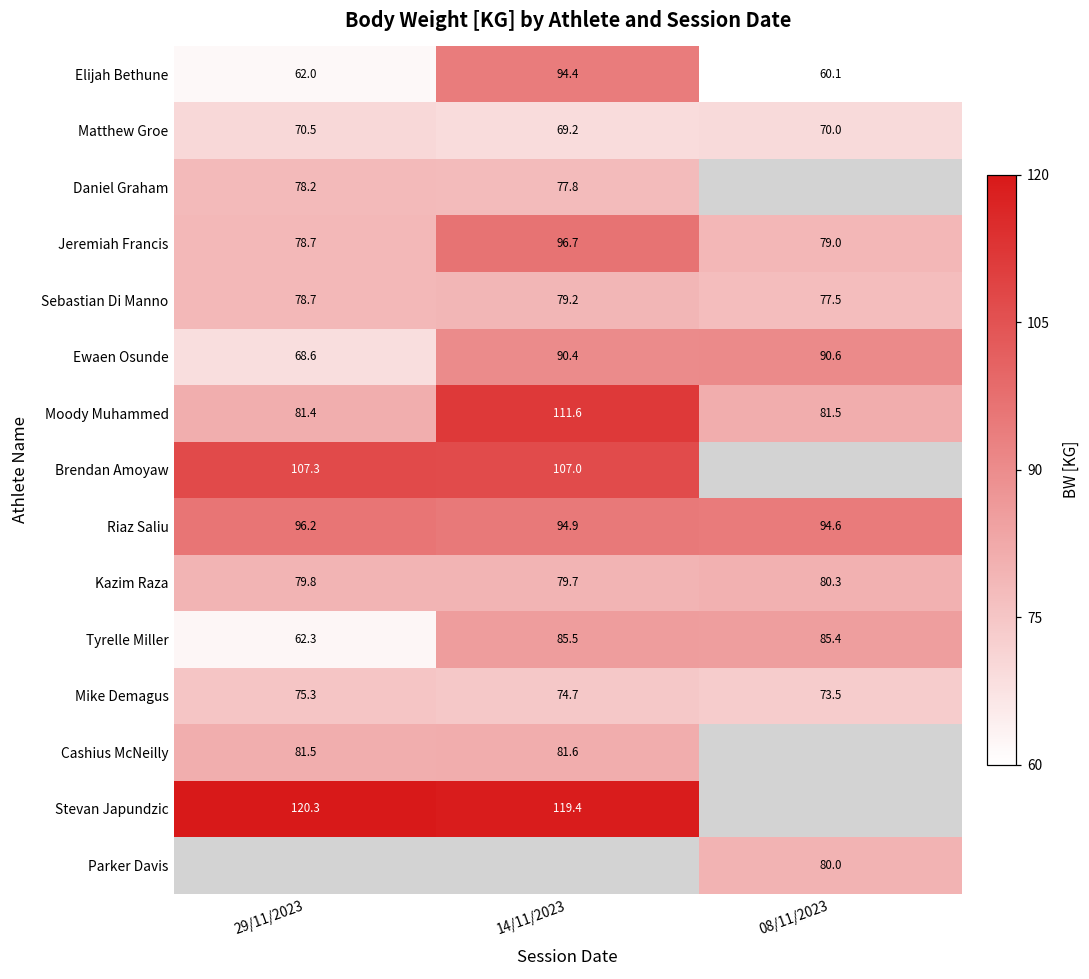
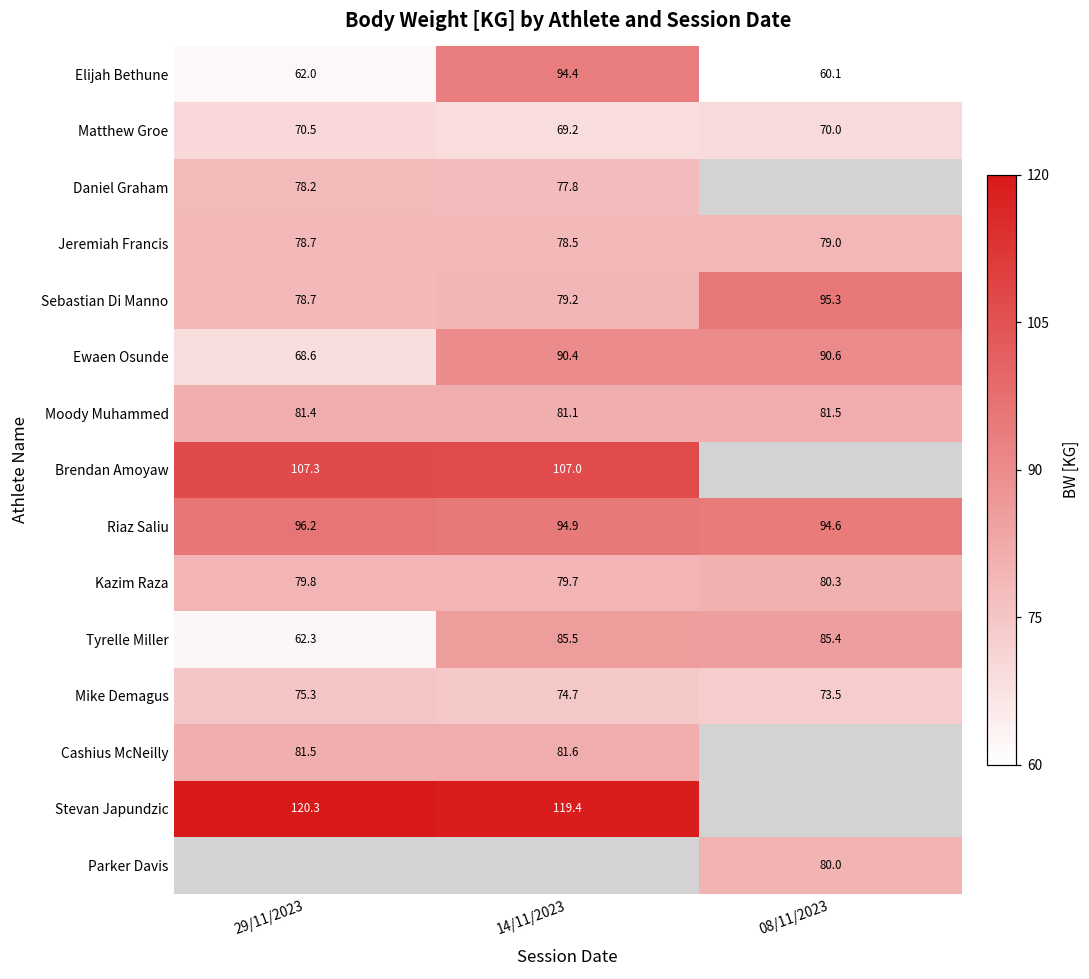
  {
    "Elijah Bethune": {
      "29/11/2023": 62.0,
      "14/11/2023": 94.4,
      "08/11/2023": 60.1
    },
    "Matthew Groe": {
      "29/11/2023": 70.5,
      "14/11/2023": 69.2,
      "08/11/2023": 70.0
    },
    "Daniel Graham": {
      "29/11/2023": 78.2,
      "14/11/2023": 77.8
    },
    "Jeremiah Francis": {
      "29/11/2023": 78.7,
-     "14/11/2023": 96.7,
+     "14/11/2023": 78.5,
      "08/11/2023": 79.0
    },
    "Sebastian Di Manno": {
      "29/11/2023": 78.7,
      "14/11/2023": 79.2,
-     "08/11/2023": 77.5
+     "08/11/2023": 95.3
    },
    "Ewaen Osunde": {
      "29/11/2023": 68.6,
      "14/11/2023": 90.4,
      "08/11/2023": 90.6
    },
    "Moody Muhammed": {
      "29/11/2023": 81.4,
-     "14/11/2023": 111.6,
+     "14/11/2023": 81.1,
      "08/11/2023": 81.5
    },
    "Brendan Amoyaw": {
      "29/11/2023": 107.3,
      "14/11/2023": 107.0
    },
    "Riaz Saliu": {
      "29/11/2023": 96.2,
      "14/11/2023": 94.9,
      "08/11/2023": 94.6
    },
    "Kazim Raza": {
      "29/11/2023": 79.8,
      "14/11/2023": 79.7,
      "08/11/2023": 80.3
    },
    "Tyrelle Miller": {
      "29/11/2023": 62.3,
      "14/11/2023": 85.5,
      "08/11/2023": 85.4
    },
    "Mike Demagus": {
      "29/11/2023": 75.3,
      "14/11/2023": 74.7,
      "08/11/2023": 73.5
    },
    "Cashius McNeilly": {
      "29/11/2023": 81.5,
      "14/11/2023": 81.6
    },
    "Stevan Japundzic": {
      "29/11/2023": 120.3,
      "14/11/2023": 119.4
    },
    "Parker Davis": {
      "08/11/2023": 80.0
    }
  }
